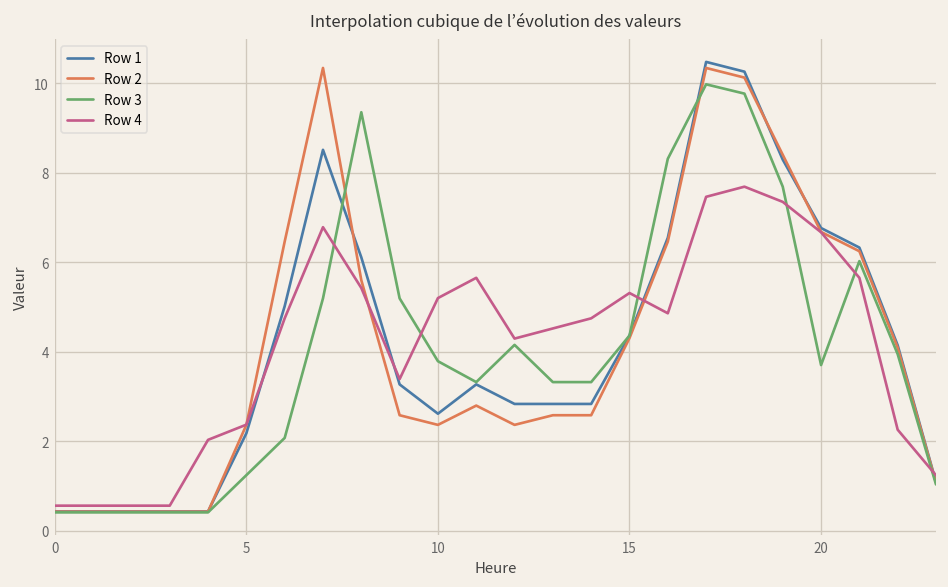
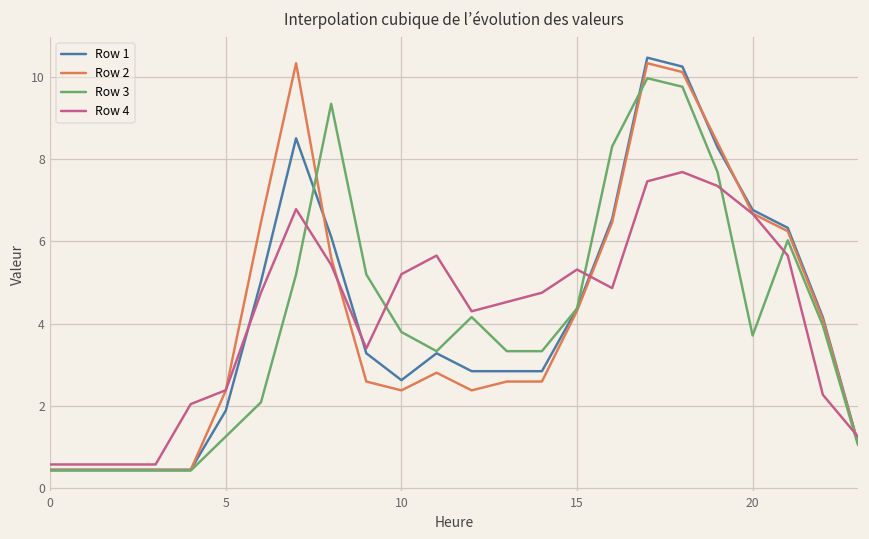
  {
    "Row 1": {
-     "5": 2.2,
+     "5": 1.9,
      "10": 2.6,
      "20": 6.8
    },
    "Row 2": {
      "10": 2.4
    },
    "Row 3": {
      "5": 1.2,
      "10": 3.8,
      "20": 3.7
    },
    "Row 4": {
      "0": 0.6,
      "10": 5.2,
      "15": 5.3
    }
  }
